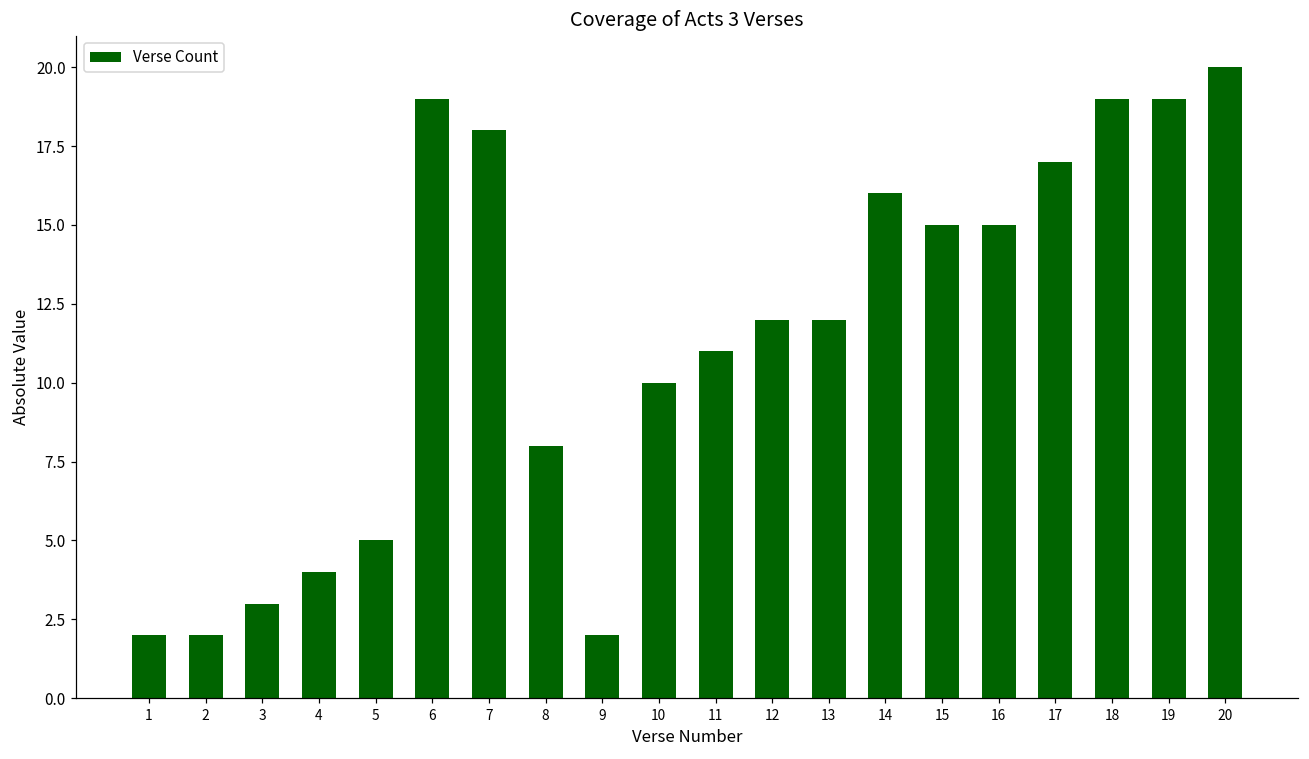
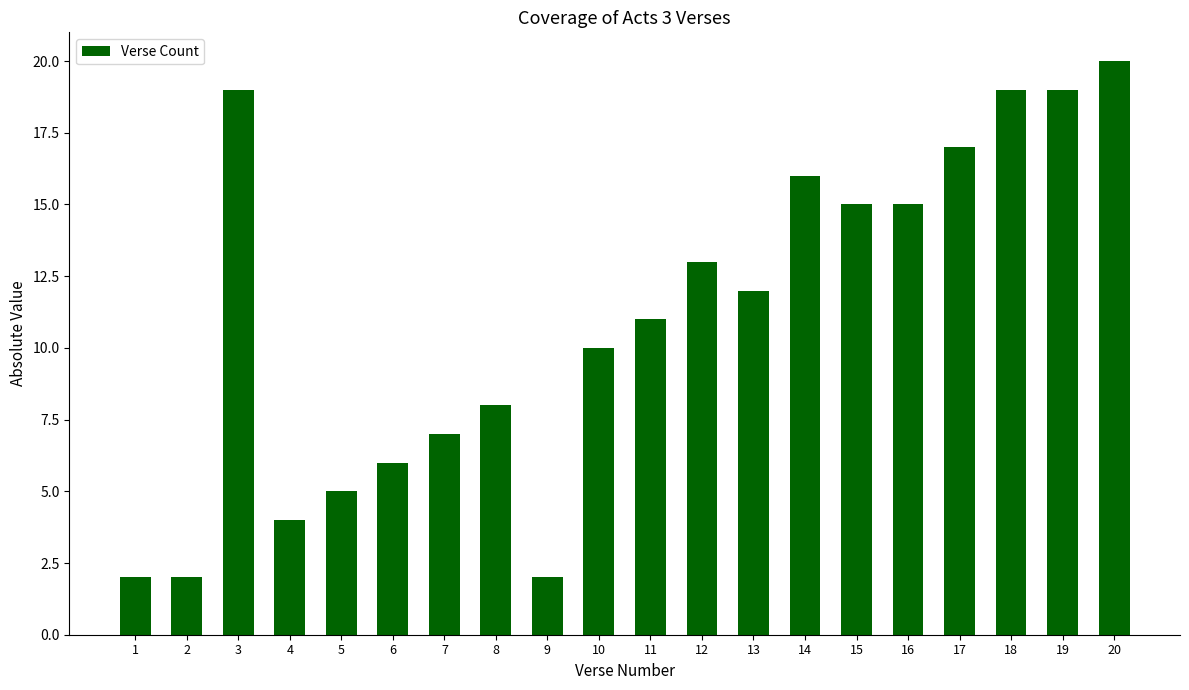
  {
    "1": 2,
    "2": 2,
-   "3": 3,
+   "3": 19,
    "4": 4,
    "5": 5,
-   "6": 19,
-   "7": 18,
+   "6": 6,
+   "7": 7,
    "8": 8,
    "9": 2,
    "10": 10,
    "11": 11,
-   "12": 12,
+   "12": 13,
    "13": 12,
    "14": 16,
    "15": 15,
    "16": 15,
    "17": 17,
    "18": 19,
    "19": 19,
    "20": 20
  }
